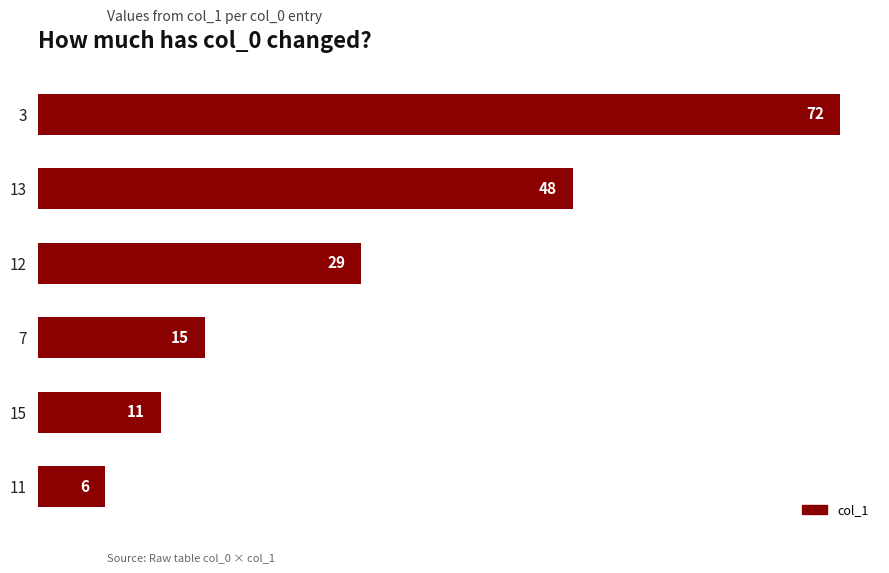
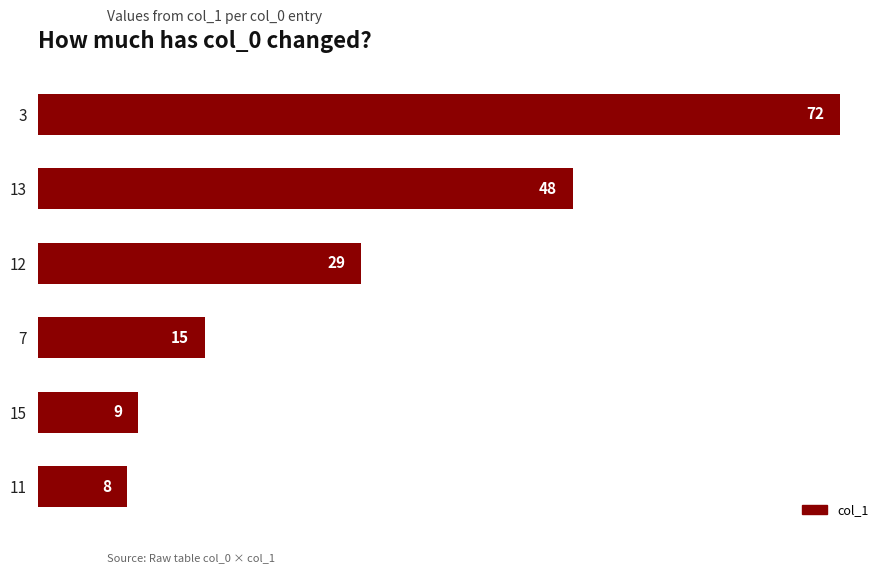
  {
    "3": 72,
    "13": 48,
    "12": 29,
    "7": 15,
-   "15": 11,
-   "11": 6
+   "15": 9,
+   "11": 8
  }
